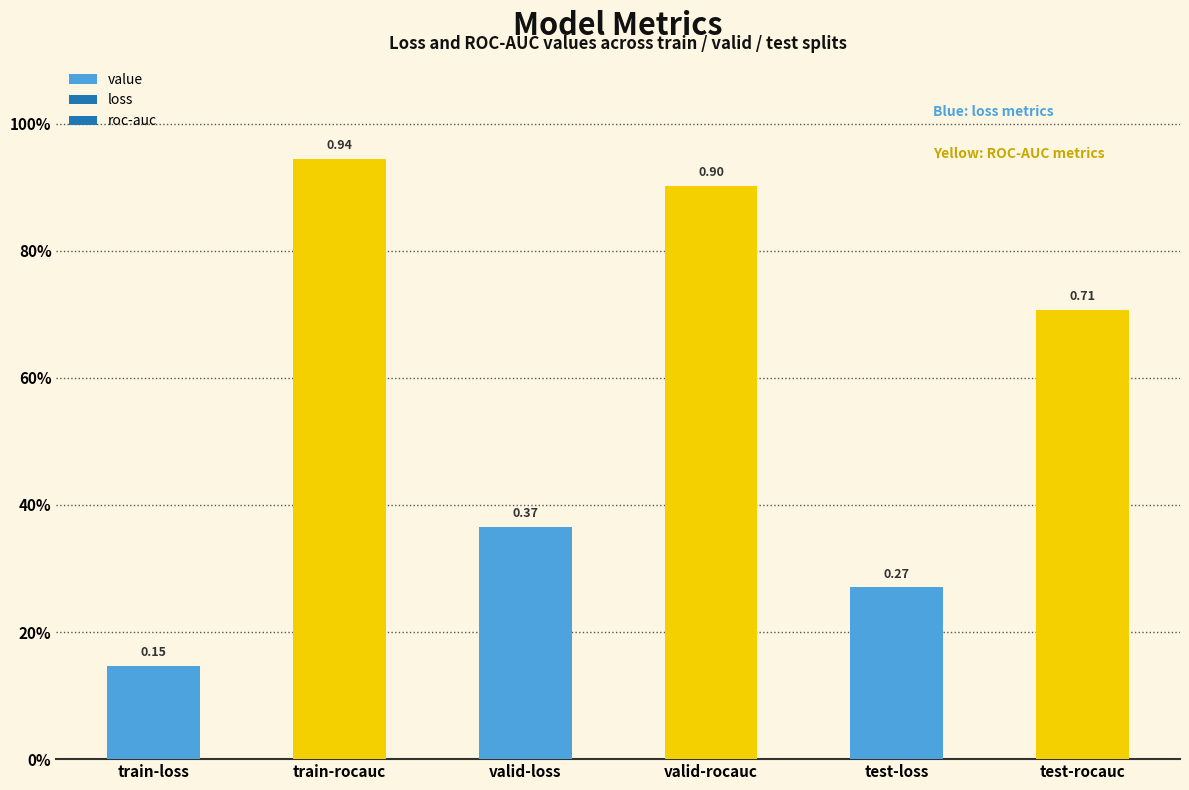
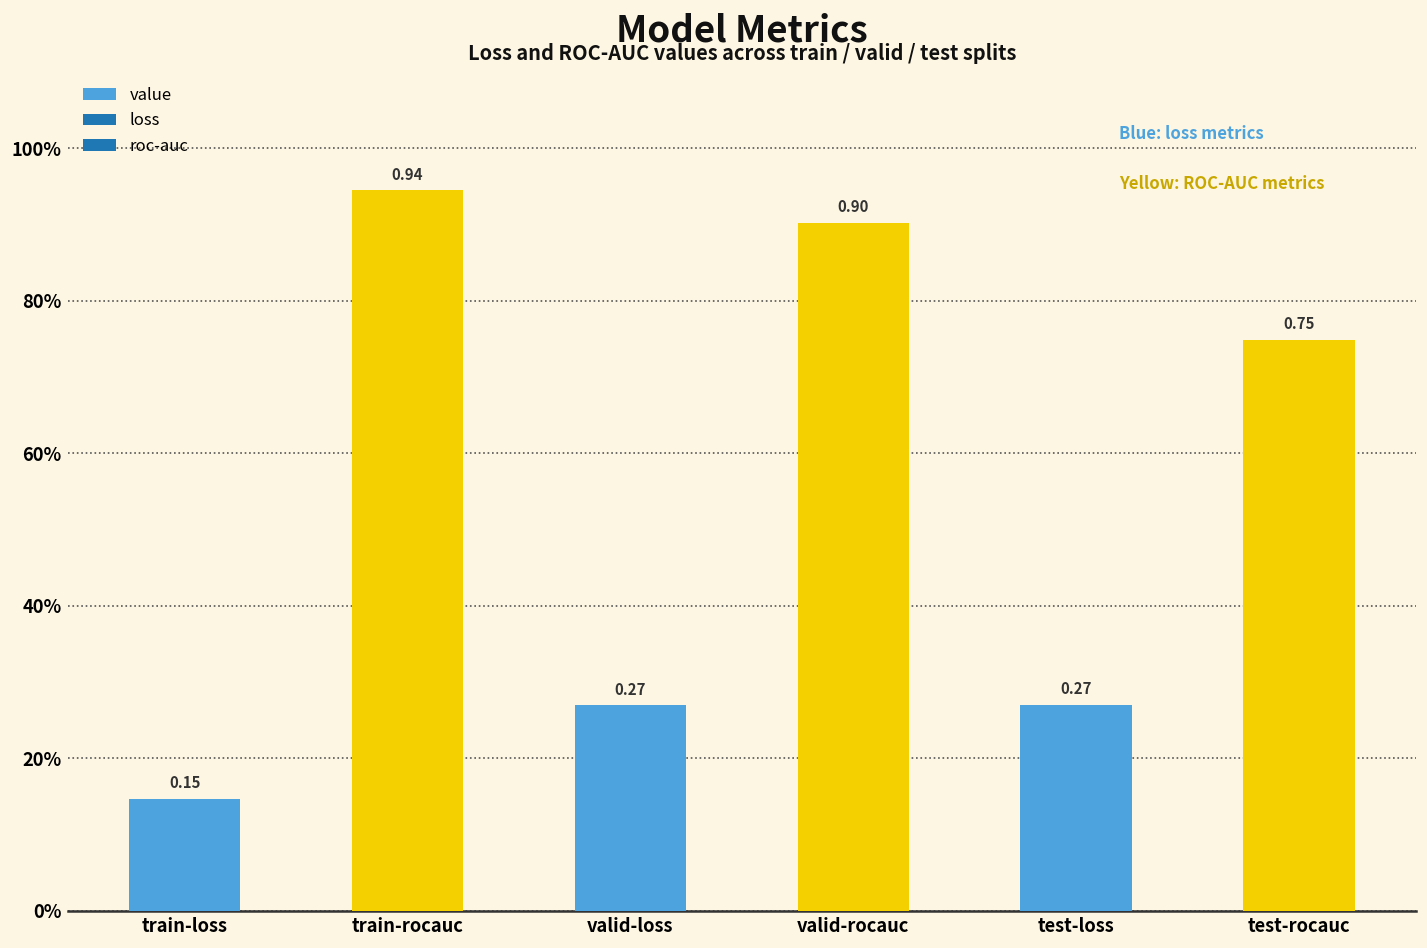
  {
    "train-loss": 0.15,
    "train-rocauc": 0.94,
-   "valid-loss": 0.37,
+   "valid-loss": 0.27,
    "valid-rocauc": 0.90,
    "test-loss": 0.27,
-   "test-rocauc": 0.71
+   "test-rocauc": 0.75
  }
